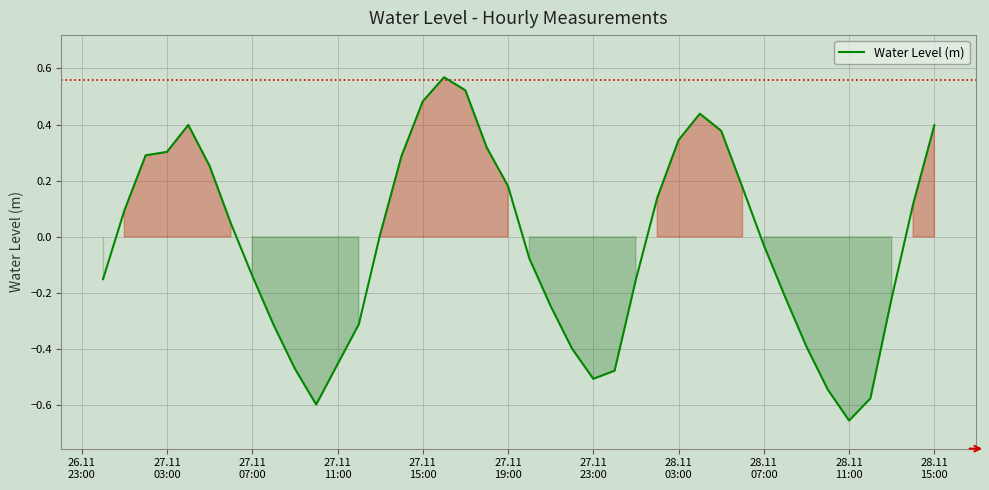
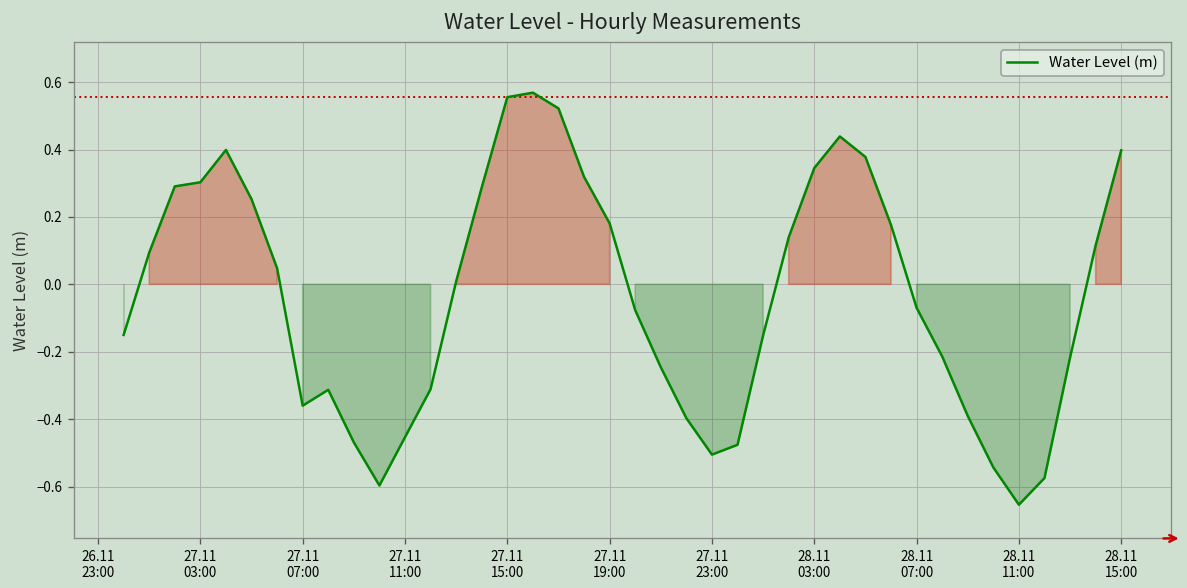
  {
    "27.11 03:00": 0.30,
-   "27.11 07:00": -0.14,
+   "27.11 07:00": -0.36,
    "27.11 11:00": -0.45,
-   "27.11 15:00": 0.48,
+   "27.11 15:00": 0.56,
    "27.11 19:00": 0.18,
    "27.11 23:00": -0.51,
    "28.11 03:00": 0.34,
-   "28.11 07:00": -0.03,
+   "28.11 07:00": -0.07,
    "28.11 11:00": -0.65,
    "28.11 15:00": 0.40
  }
